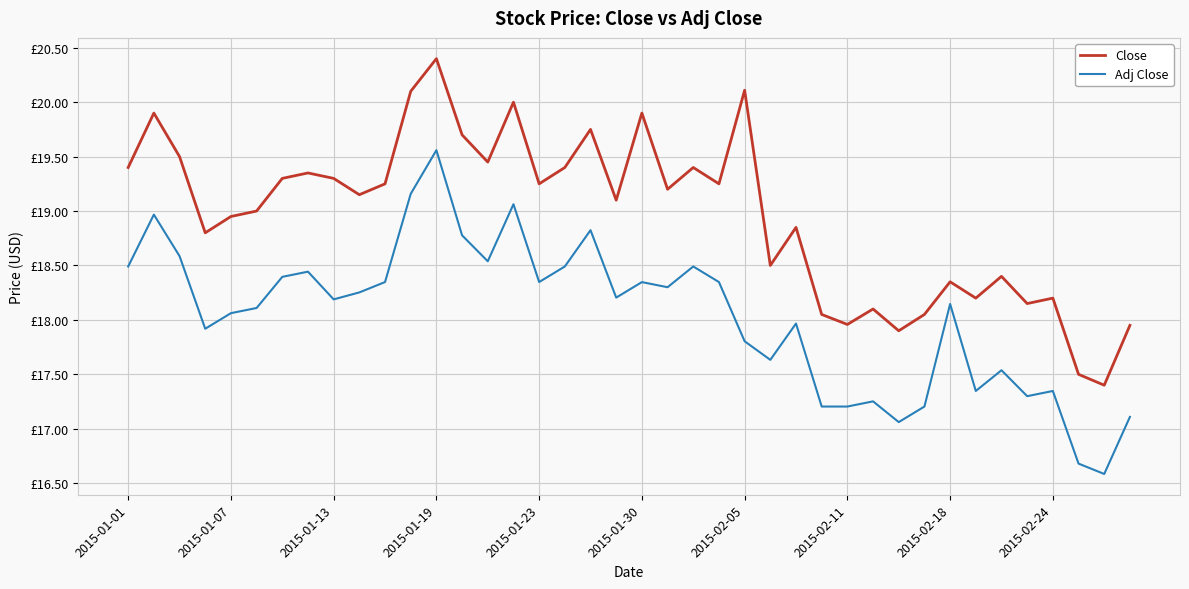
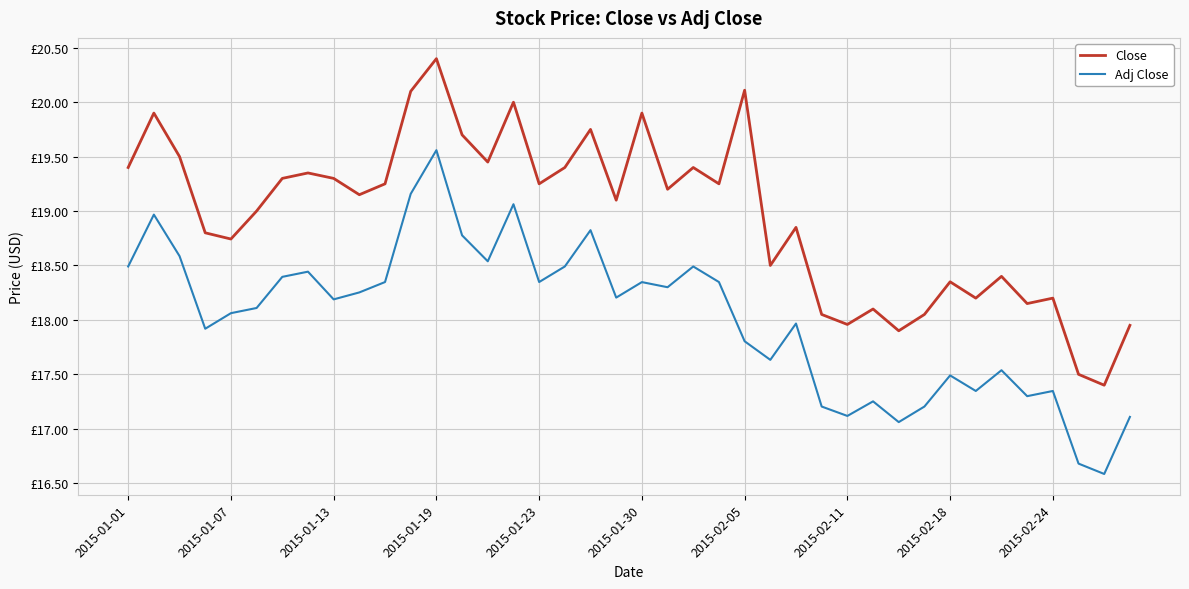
  {
    "Close": {
      "2015-01-01": "£19.40",
-     "2015-01-07": "£18.95",
+     "2015-01-07": "£18.74",
      "2015-01-13": "£19.30",
      "2015-01-19": "£20.40",
      "2015-01-23": "£19.25",
      "2015-01-30": "£19.90",
      "2015-02-05": "£20.11",
      "2015-02-11": "£17.96",
      "2015-02-18": "£18.35",
      "2015-02-24": "£18.20"
    },
    "Adj Close": {
      "2015-01-01": "£18.49",
      "2015-01-07": "£18.06",
      "2015-01-13": "£18.19",
      "2015-01-19": "£19.56",
      "2015-01-23": "£18.35",
      "2015-01-30": "£18.35",
      "2015-02-05": "£17.80",
-     "2015-02-11": "£17.20",
-     "2015-02-18": "£18.15",
+     "2015-02-11": "£17.12",
+     "2015-02-18": "£17.49",
      "2015-02-24": "£17.35"
    }
  }
